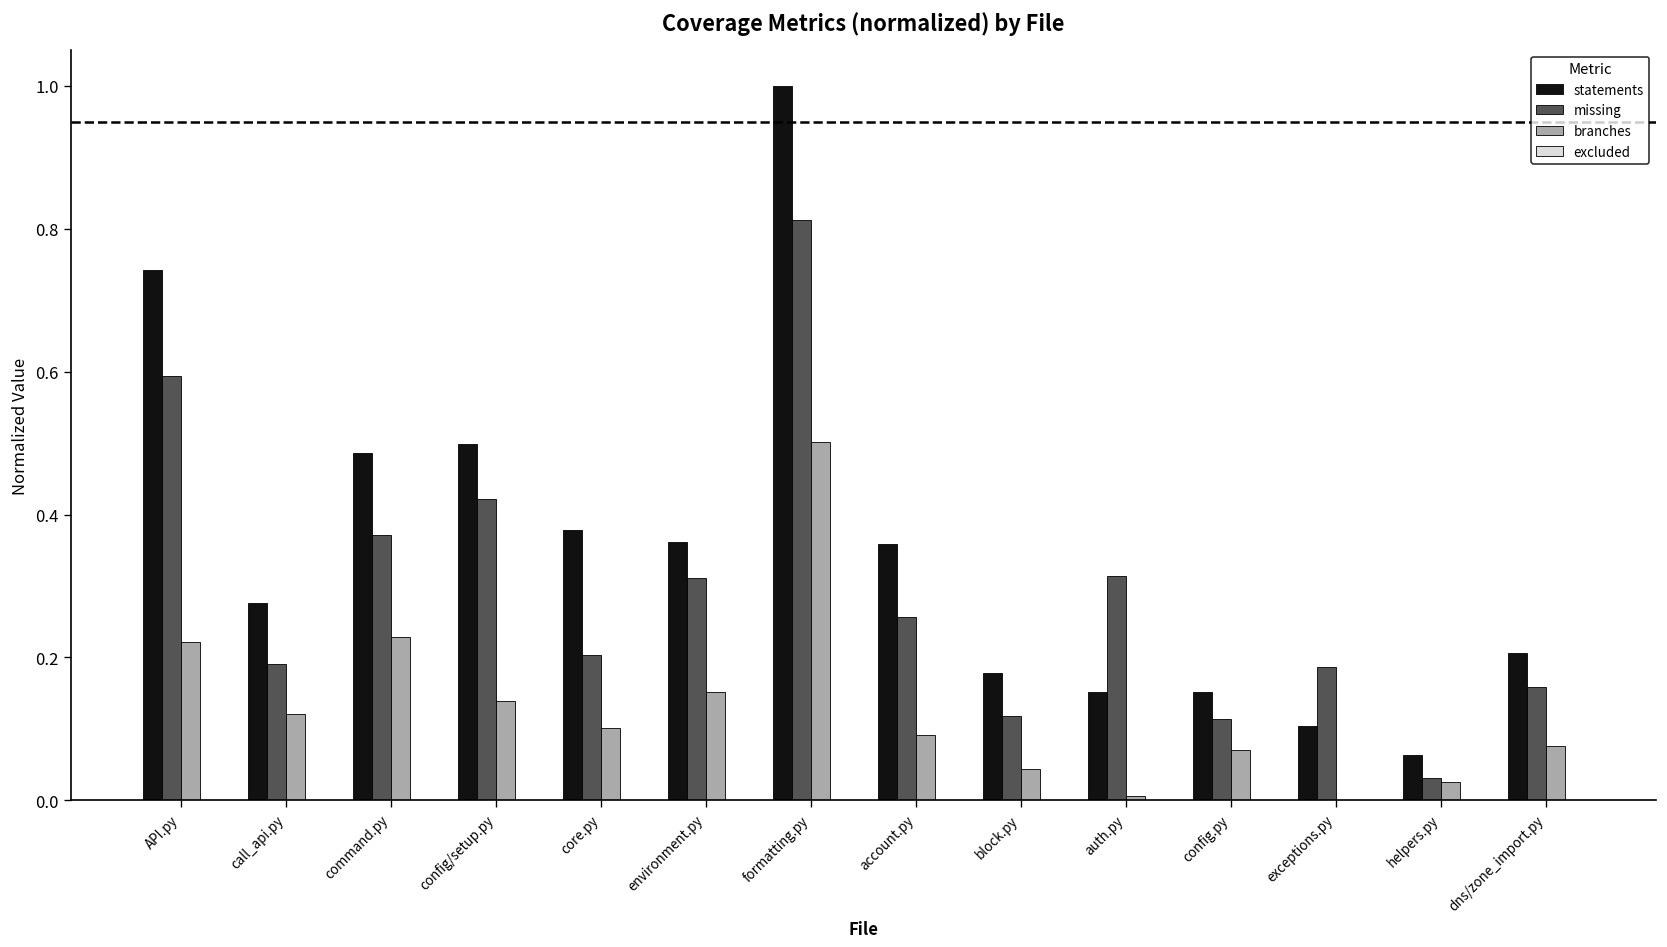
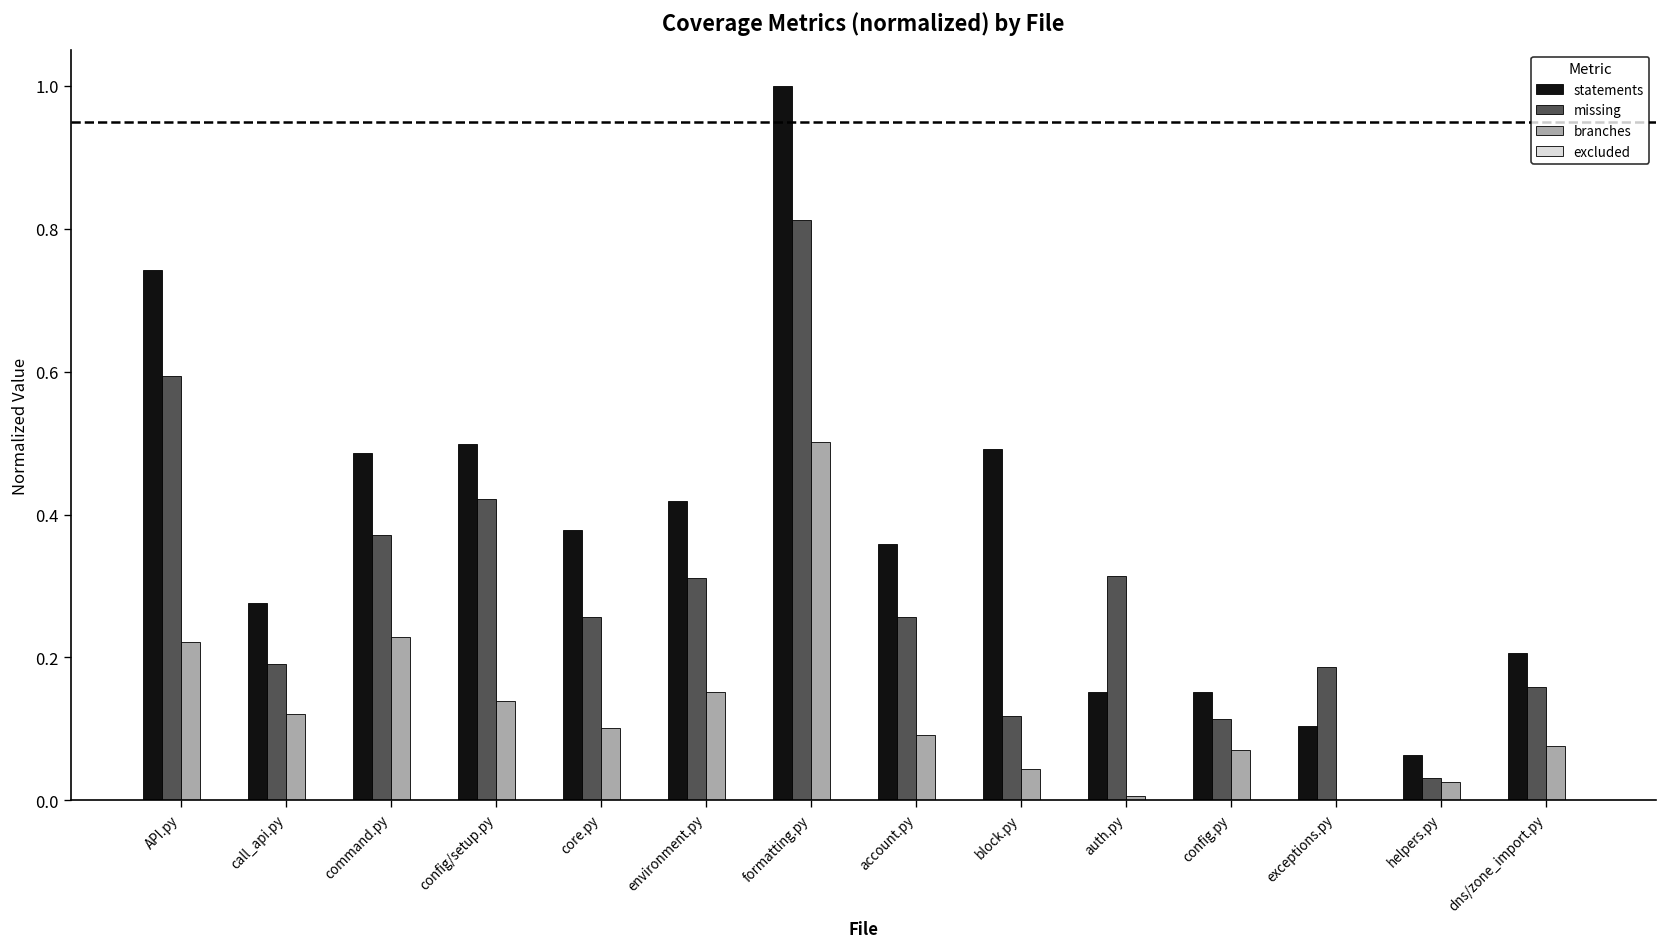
  {
    "statements": {
      "API.py": 0.74,
      "call_api.py": 0.28,
      "command.py": 0.49,
      "config/setup.py": 0.50,
      "core.py": 0.38,
-     "environment.py": 0.36,
+     "environment.py": 0.42,
      "formatting.py": 1.00,
      "account.py": 0.36,
-     "block.py": 0.18,
+     "block.py": 0.49,
      "auth.py": 0.15,
      "config.py": 0.15,
      "exceptions.py": 0.10,
      "helpers.py": 0.06,
      "dns/zone_import.py": 0.21
    },
    "missing": {
      "API.py": 0.59,
      "call_api.py": 0.19,
      "command.py": 0.37,
      "config/setup.py": 0.42,
-     "core.py": 0.20,
+     "core.py": 0.26,
      "environment.py": 0.31,
      "formatting.py": 0.81,
      "account.py": 0.26,
      "block.py": 0.12,
      "auth.py": 0.31,
      "config.py": 0.11,
      "exceptions.py": 0.19,
      "helpers.py": 0.03,
      "dns/zone_import.py": 0.16
    },
    "branches": {
      "API.py": 0.22,
      "call_api.py": 0.12,
      "command.py": 0.23,
      "config/setup.py": 0.14,
      "core.py": 0.10,
      "environment.py": 0.15,
      "formatting.py": 0.50,
      "account.py": 0.09,
      "block.py": 0.04,
      "auth.py": 0.01,
      "config.py": 0.07,
      "exceptions.py": 0.00,
      "helpers.py": 0.03,
      "dns/zone_import.py": 0.08
    },
    "excluded": {
      "API.py": 0.00,
      "call_api.py": 0.00,
      "command.py": 0.00,
      "config/setup.py": 0.00,
      "core.py": 0.00,
      "environment.py": 0.00,
      "formatting.py": 0.00,
      "account.py": 0.00,
      "block.py": 0.00,
      "auth.py": 0.00,
      "config.py": 0.00,
      "exceptions.py": 0.00,
      "helpers.py": 0.00,
      "dns/zone_import.py": 0.00
    }
  }
